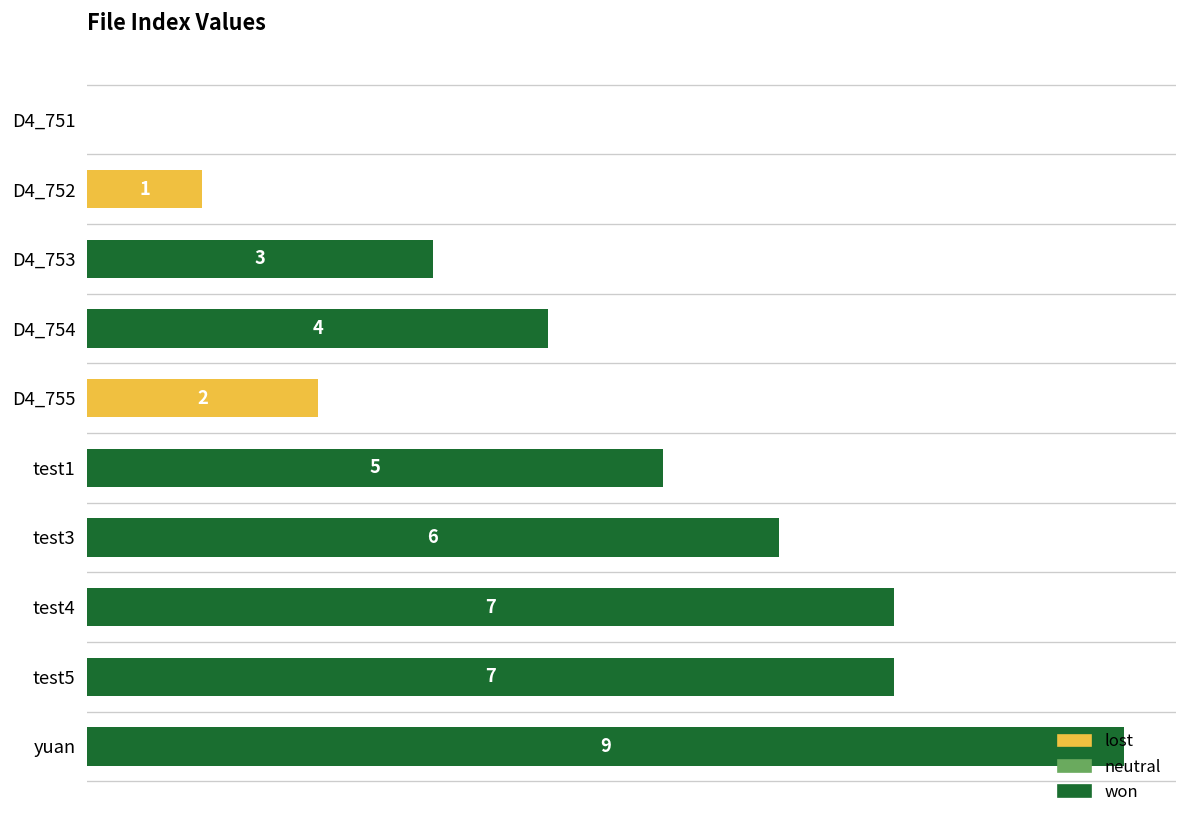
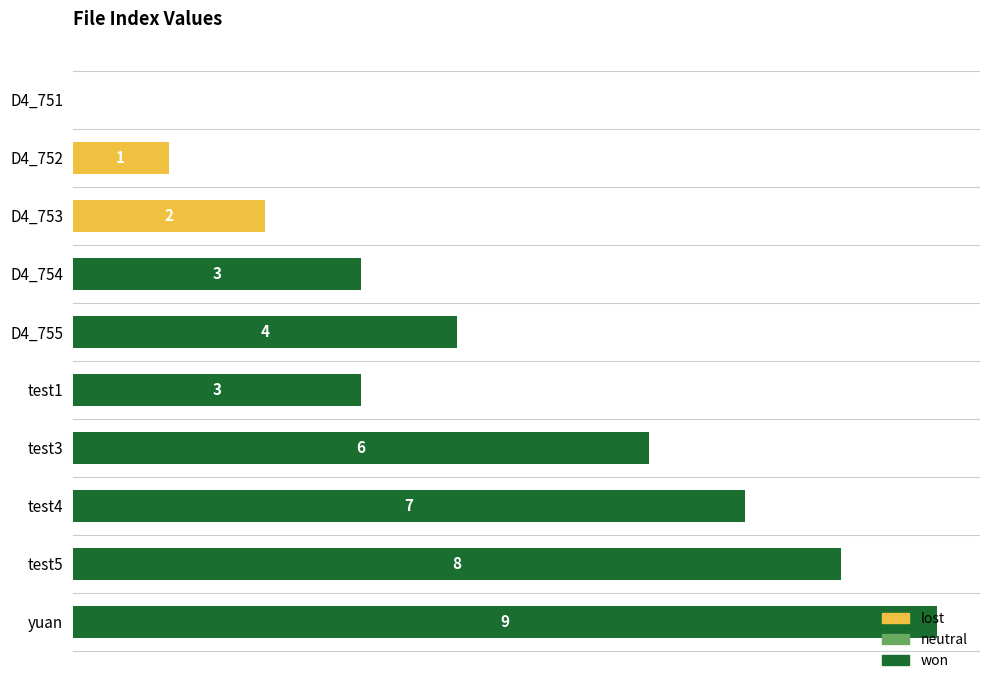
  {
    "D4_752": 1,
-   "D4_753": 3,
-   "D4_754": 4,
-   "D4_755": 2,
-   "test1": 5,
+   "D4_753": 2,
+   "D4_754": 3,
+   "D4_755": 4,
+   "test1": 3,
    "test3": 6,
    "test4": 7,
-   "test5": 7,
+   "test5": 8,
    "yuan": 9
  }
